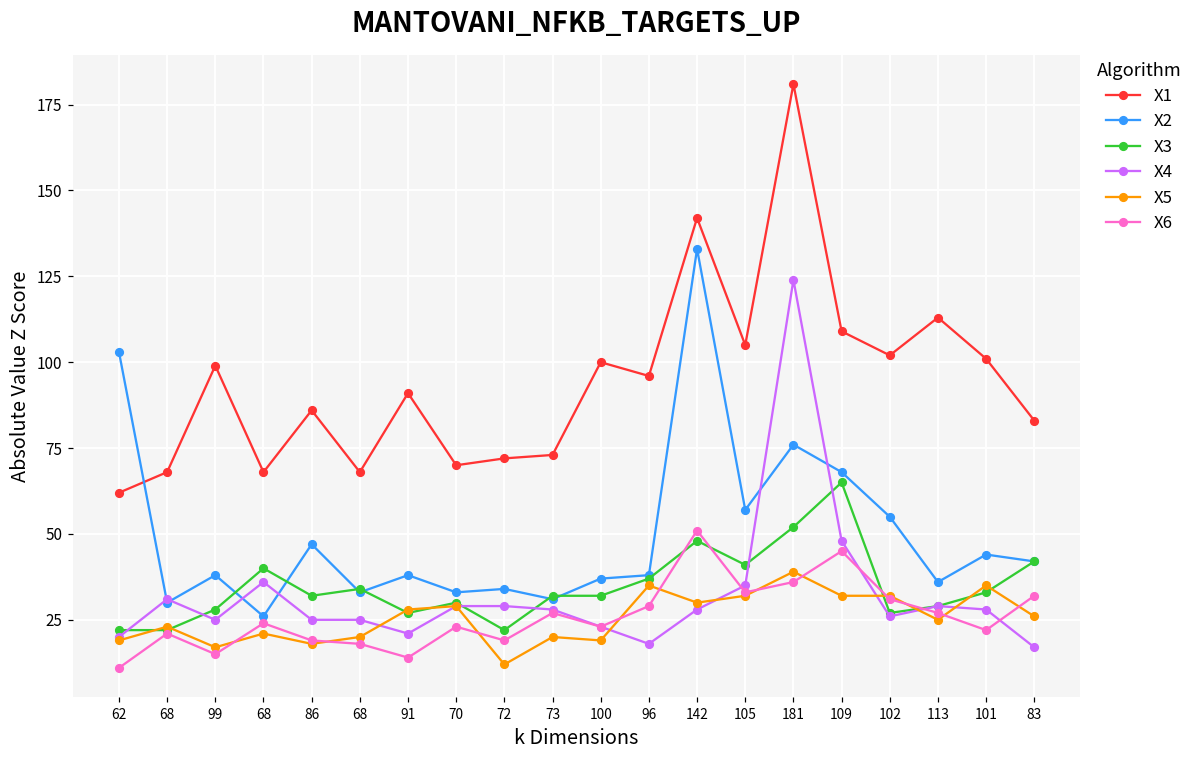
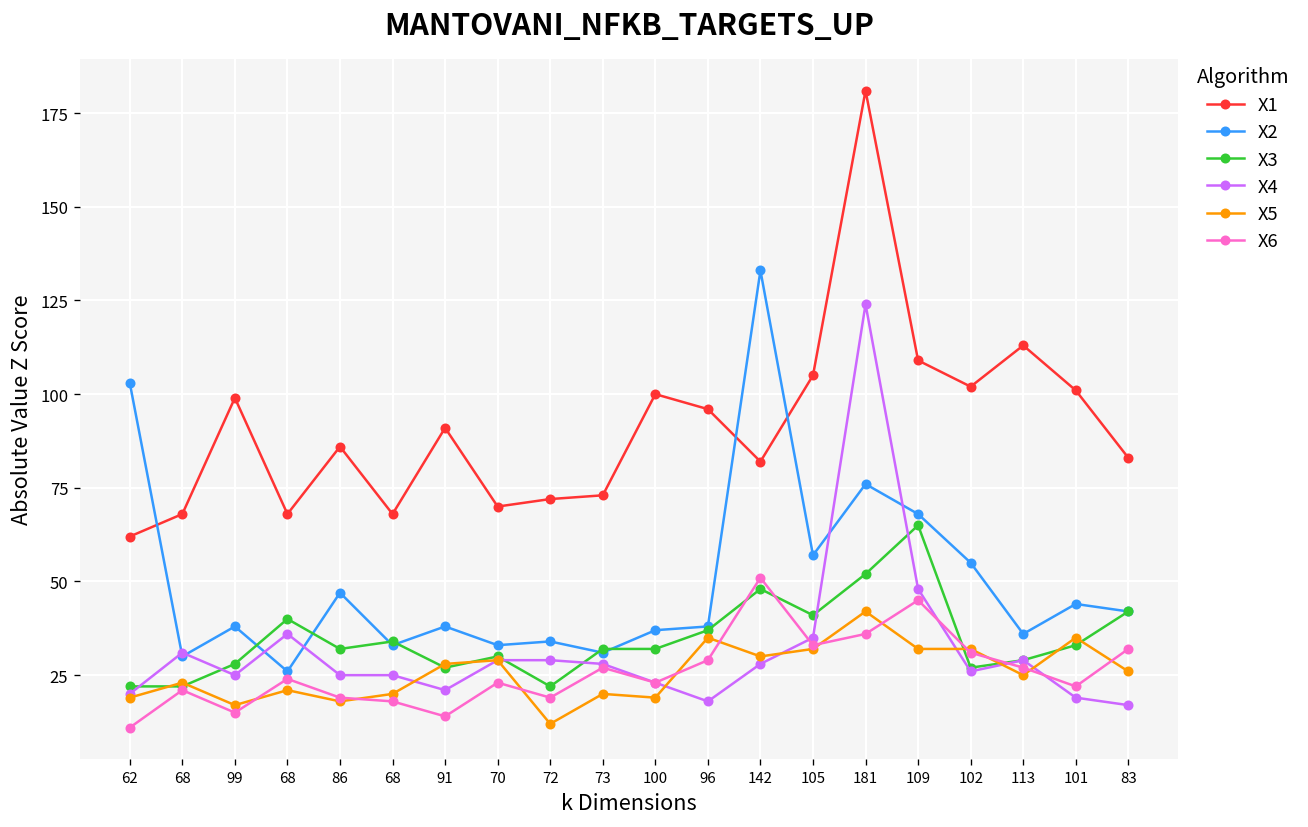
  {
    "X1": {
      "62": 62,
      "99": 99,
      "86": 86,
      "91": 91,
      "70": 70,
      "72": 72,
      "73": 73,
      "100": 100,
      "96": 96,
-     "142": 142,
+     "142": 82,
      "105": 105,
      "181": 181,
      "109": 109,
      "102": 102,
      "113": 113,
      "101": 101,
      "83": 83
    },
    "X2": {
      "62": 103,
      "99": 38,
      "86": 47,
      "91": 38,
      "70": 33,
      "72": 34,
      "73": 31,
      "100": 37,
      "96": 38,
      "142": 133,
      "105": 57,
      "181": 76,
      "109": 68,
      "102": 55,
      "113": 36,
      "101": 44
    },
    "X3": {
      "62": 22,
      "99": 28,
      "86": 32,
      "91": 27,
      "70": 30,
      "72": 22,
      "73": 32,
      "100": 32,
      "96": 37,
      "142": 48,
      "105": 41,
      "181": 52,
      "109": 65,
      "102": 27,
      "101": 33
    },
    "X4": {
      "62": 20,
      "99": 25,
      "86": 25,
      "91": 21,
      "72": 29,
      "73": 28,
      "96": 18,
      "142": 28,
      "105": 35,
      "181": 124,
      "109": 48,
      "102": 26,
-     "101": 28,
+     "101": 19,
      "83": 17
    },
    "X5": {
      "62": 19,
      "99": 17,
      "86": 18,
      "91": 28,
      "72": 12,
      "73": 20,
      "100": 19,
      "96": 35,
      "142": 30,
      "105": 32,
-     "181": 39,
+     "181": 42,
      "109": 32,
      "102": 32,
      "113": 25,
      "101": 35,
      "83": 26
    },
    "X6": {
      "62": 11,
      "99": 15,
      "86": 19,
      "91": 14,
      "70": 23,
      "72": 19,
      "73": 27,
      "96": 29,
      "142": 51,
      "105": 33,
      "181": 36,
      "109": 45,
      "102": 31,
      "113": 27,
      "101": 22,
      "83": 32
    }
  }
